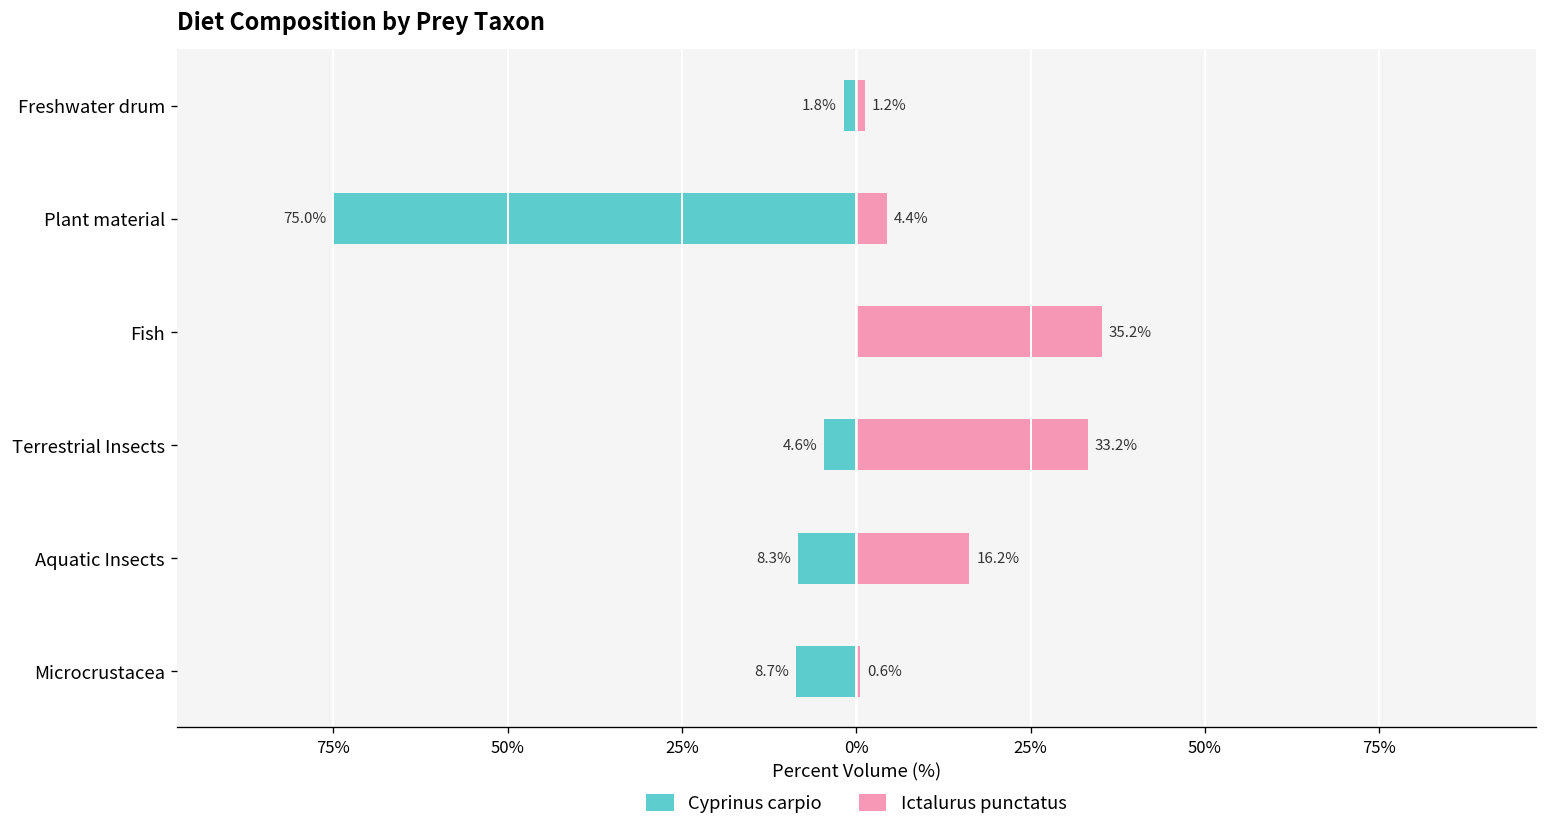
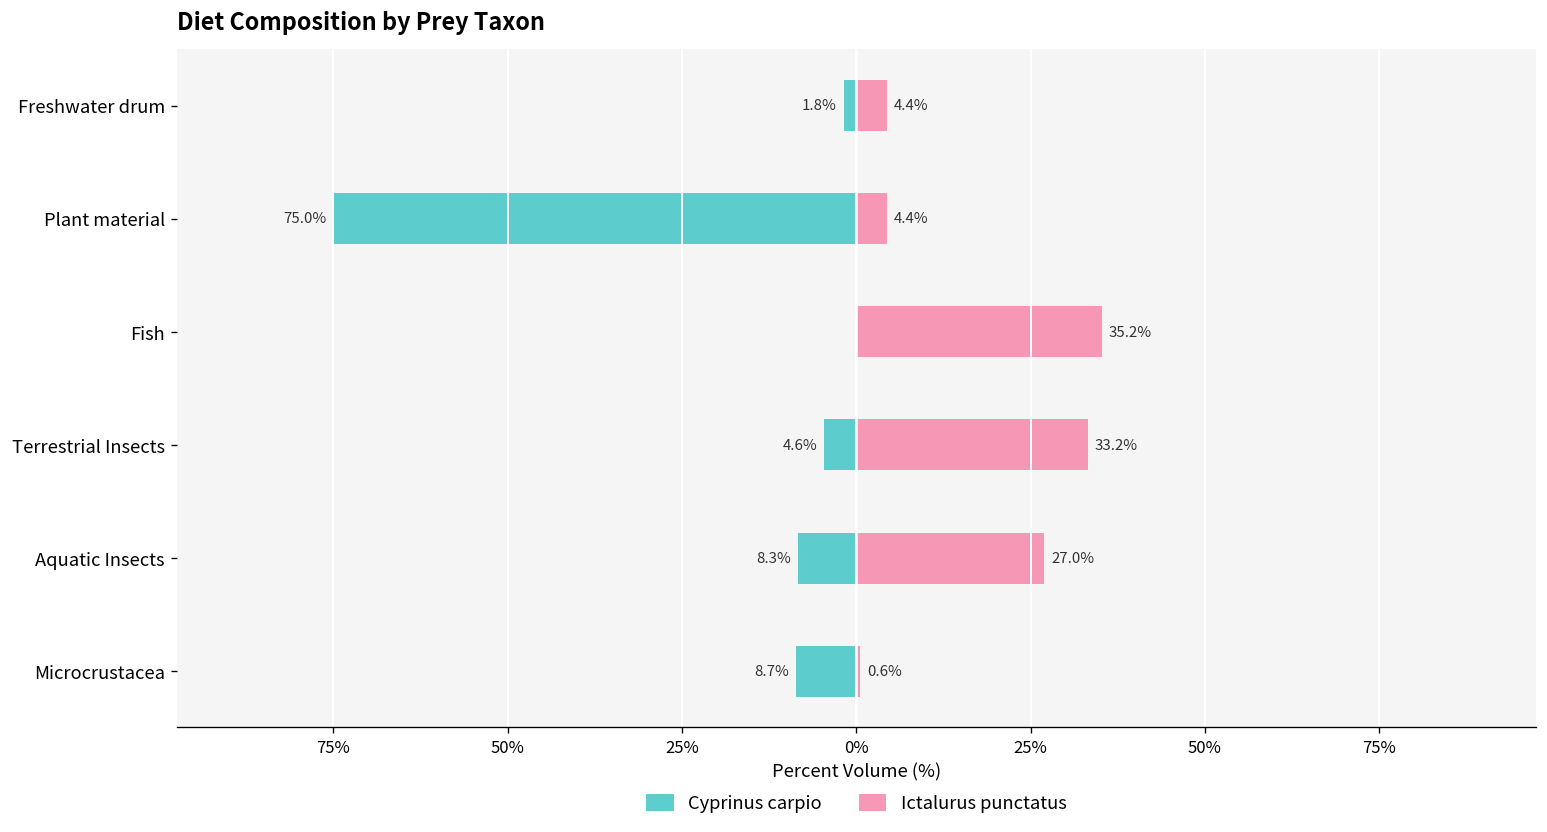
  {
    "Ictalurus punctatus": {
-     "Freshwater drum": "1.2%",
+     "Freshwater drum": "4.4%",
      "Plant material": "4.4%",
      "Fish": "35.2%",
      "Terrestrial Insects": "33.2%",
-     "Aquatic Insects": "16.2%",
+     "Aquatic Insects": "27.0%",
      "Microcrustacea": "0.6%"
    }
  }
